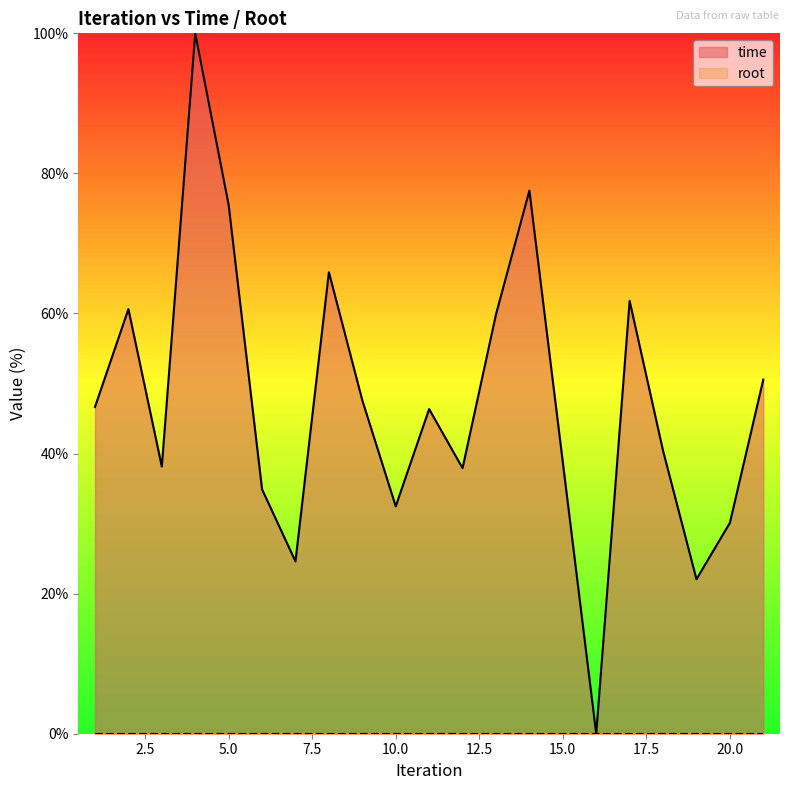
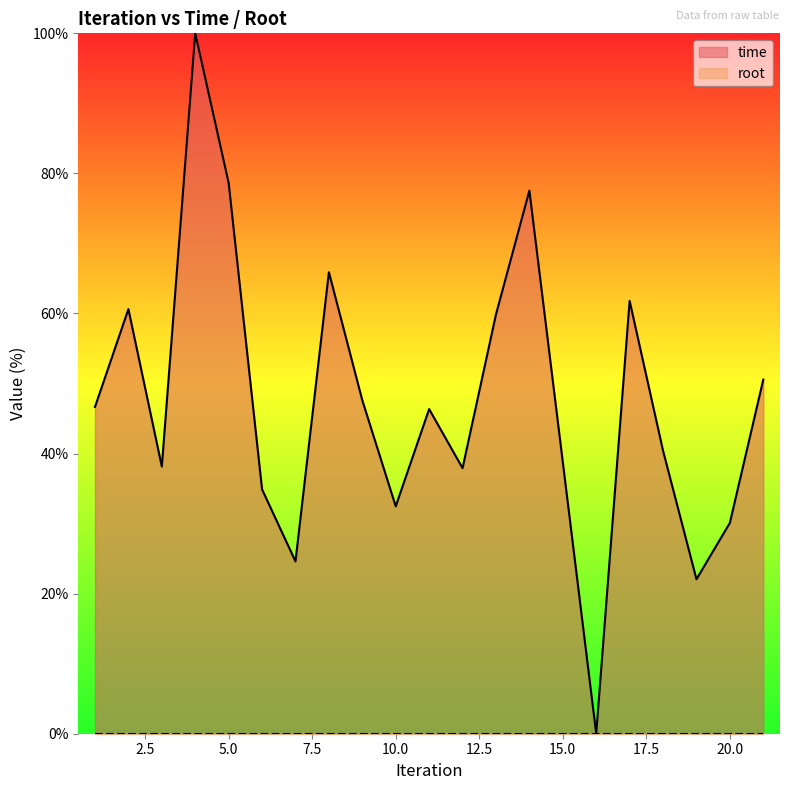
  {
    "time": {
-     "5.0": "75%",
+     "5.0": "79%",
      "10.0": "32%",
      "20.0": "30%"
    },
    "root": {
      "5.0": "0%",
      "10.0": "0%",
      "20.0": "0%"
    }
  }
